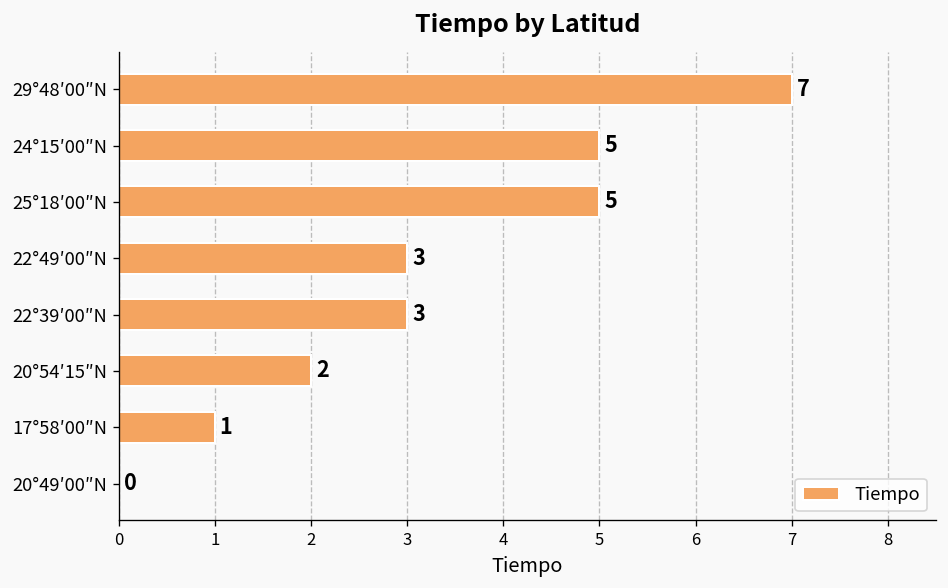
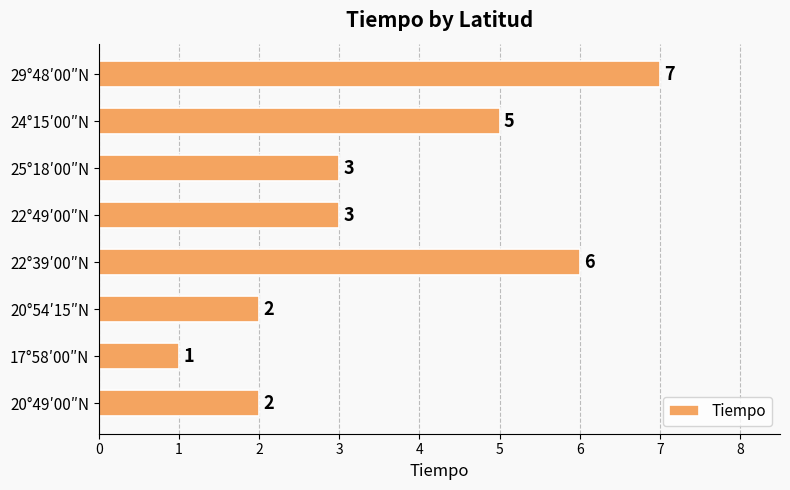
  {
    "29°48′00″N": 7,
    "24°15′00″N": 5,
-   "25°18′00″N": 5,
+   "25°18′00″N": 3,
    "22°49′00″N": 3,
-   "22°39′00″N": 3,
+   "22°39′00″N": 6,
    "20°54′15″N": 2,
    "17°58′00″N": 1,
-   "20°49′00″N": 0
+   "20°49′00″N": 2
  }
